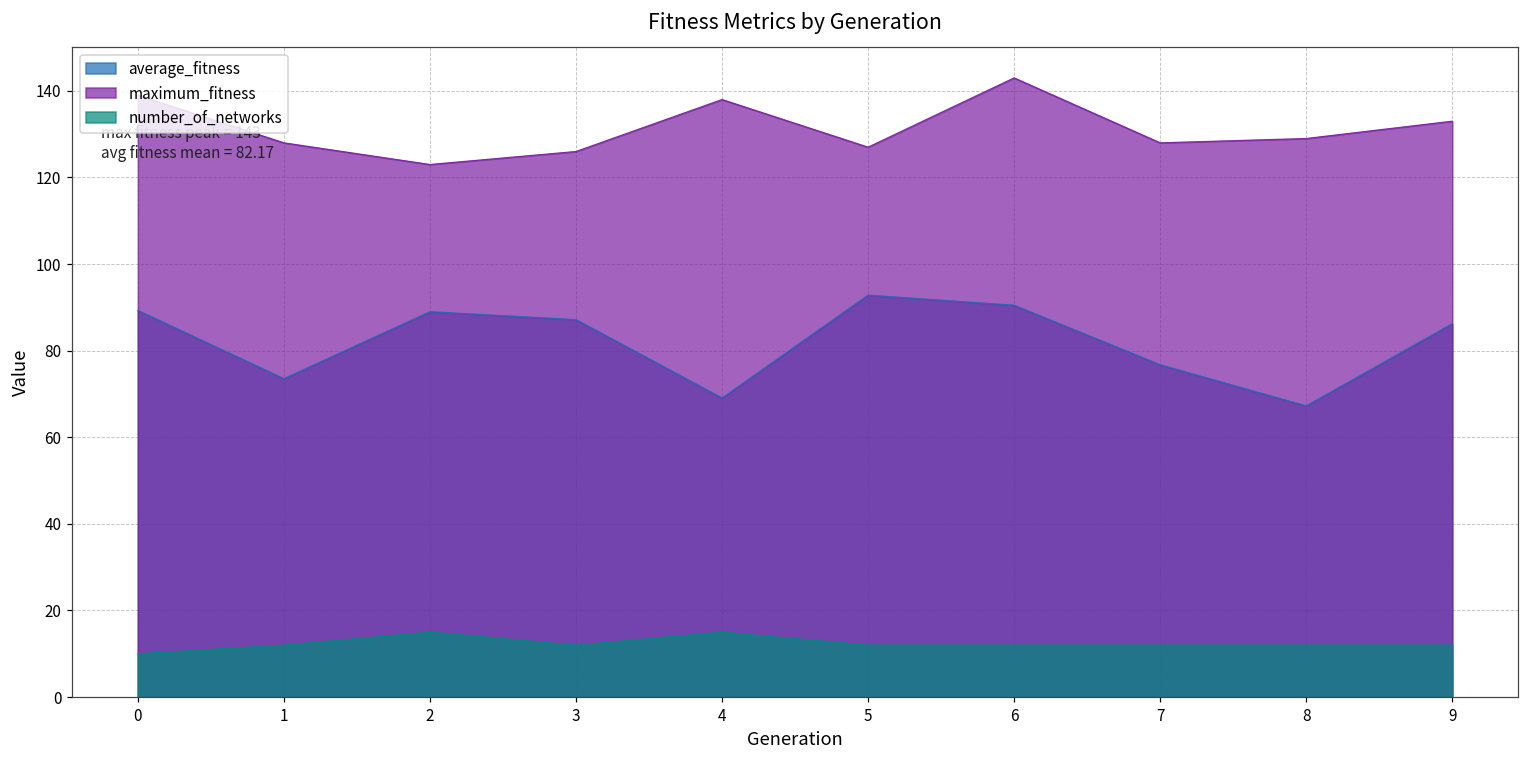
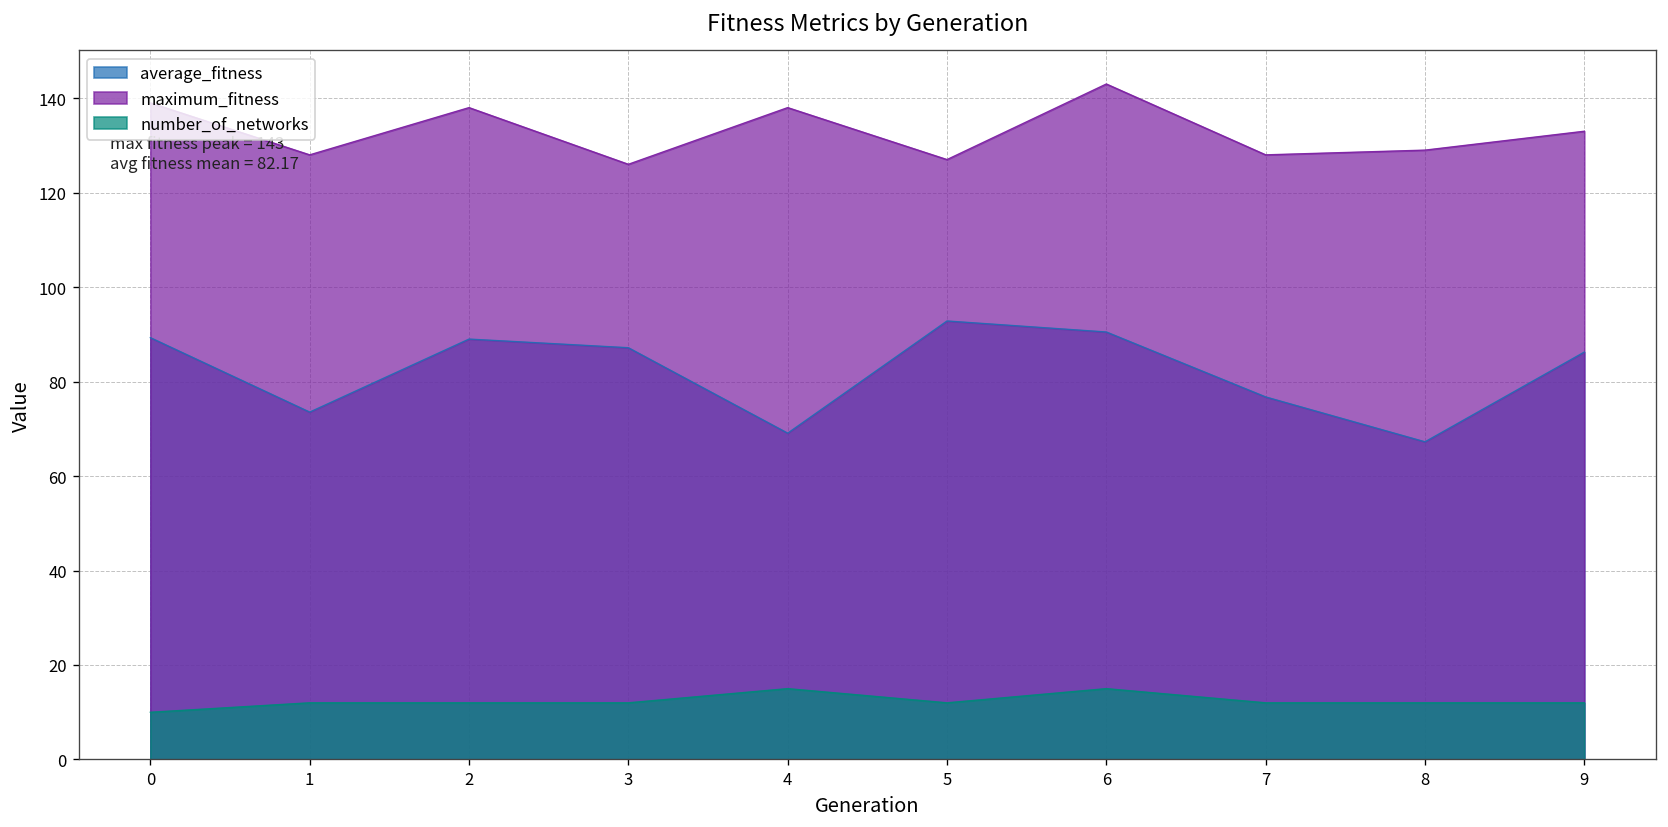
  {
    "average_fitness": {
      "0": 89,
      "1": 74,
      "2": 89,
      "3": 87,
      "4": 69,
      "5": 93,
      "6": 91,
      "7": 77,
      "8": 67,
      "9": 86
    },
    "maximum_fitness": {
-     "2": 123,
+     "2": 138,
      "3": 126,
      "4": 138,
      "5": 127,
      "6": 143,
      "7": 128,
      "8": 129,
      "9": 133
    },
    "number_of_networks": {
      "0": 10,
      "1": 12,
-     "2": 15,
+     "2": 12,
      "3": 12,
      "4": 15,
      "5": 12,
-     "6": 12,
+     "6": 15,
      "7": 12,
      "8": 12,
      "9": 12
    }
  }
